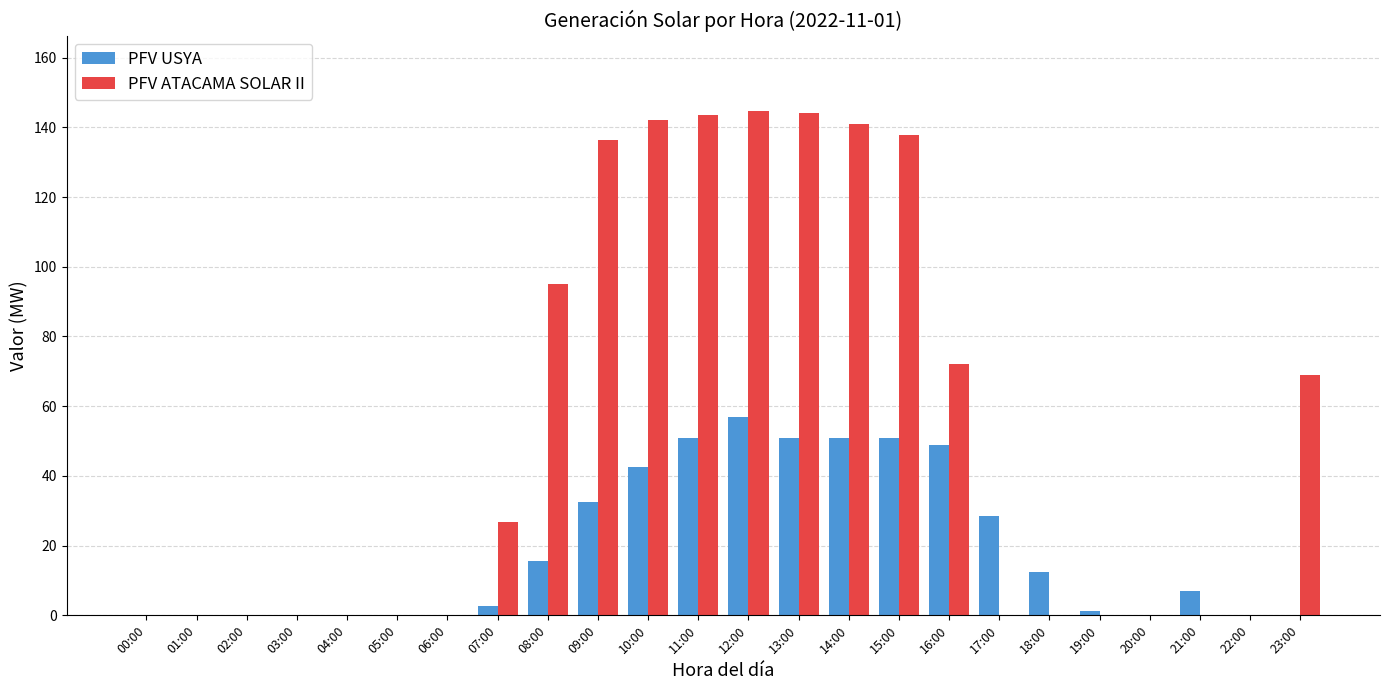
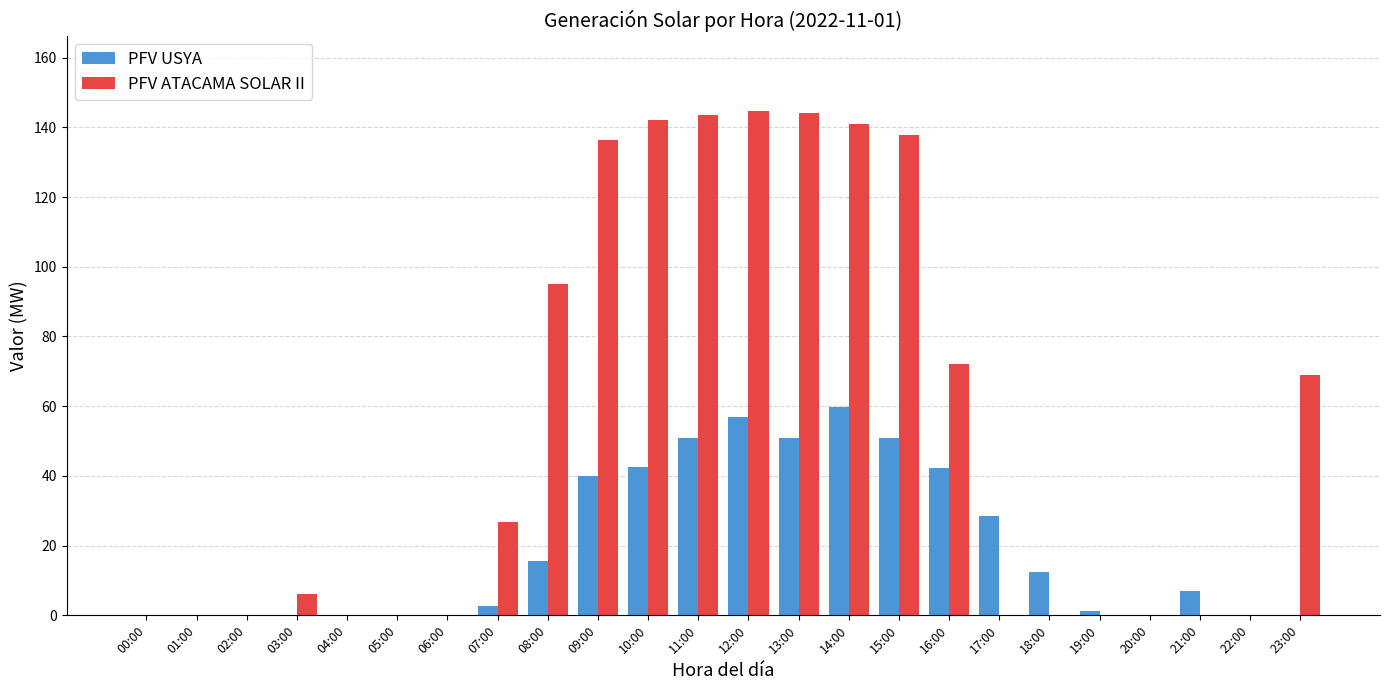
  {
    "PFV USYA": {
      "00:00": 0,
      "01:00": 0,
      "02:00": 0,
      "03:00": 0,
      "04:00": 0,
      "05:00": 0,
      "06:00": 0,
      "07:00": 3,
      "08:00": 16,
-     "09:00": 33,
+     "09:00": 40,
      "10:00": 43,
      "11:00": 51,
      "12:00": 57,
      "13:00": 51,
-     "14:00": 51,
+     "14:00": 60,
      "15:00": 51,
-     "16:00": 49,
+     "16:00": 42,
      "17:00": 29,
      "18:00": 12,
      "19:00": 1,
      "20:00": 0,
      "21:00": 7,
      "22:00": 0,
      "23:00": 0
    },
    "PFV ATACAMA SOLAR II": {
      "00:00": 0,
      "01:00": 0,
      "02:00": 0,
-     "03:00": 0,
+     "03:00": 6,
      "04:00": 0,
      "05:00": 0,
      "07:00": 27,
      "08:00": 95,
      "09:00": 136,
      "10:00": 142,
      "11:00": 144,
      "12:00": 145,
      "13:00": 144,
      "14:00": 141,
      "15:00": 138,
      "16:00": 72,
      "17:00": 0,
      "18:00": 0,
      "19:00": 0,
      "20:00": 0,
      "21:00": 0,
      "22:00": 0,
      "23:00": 69
    }
  }
